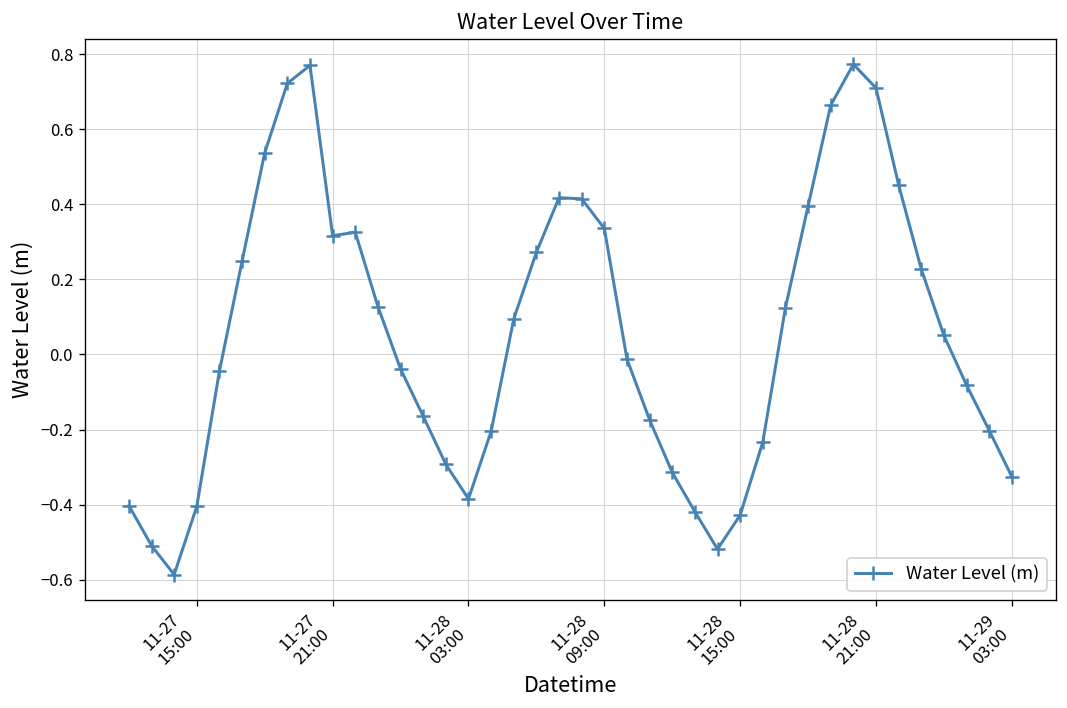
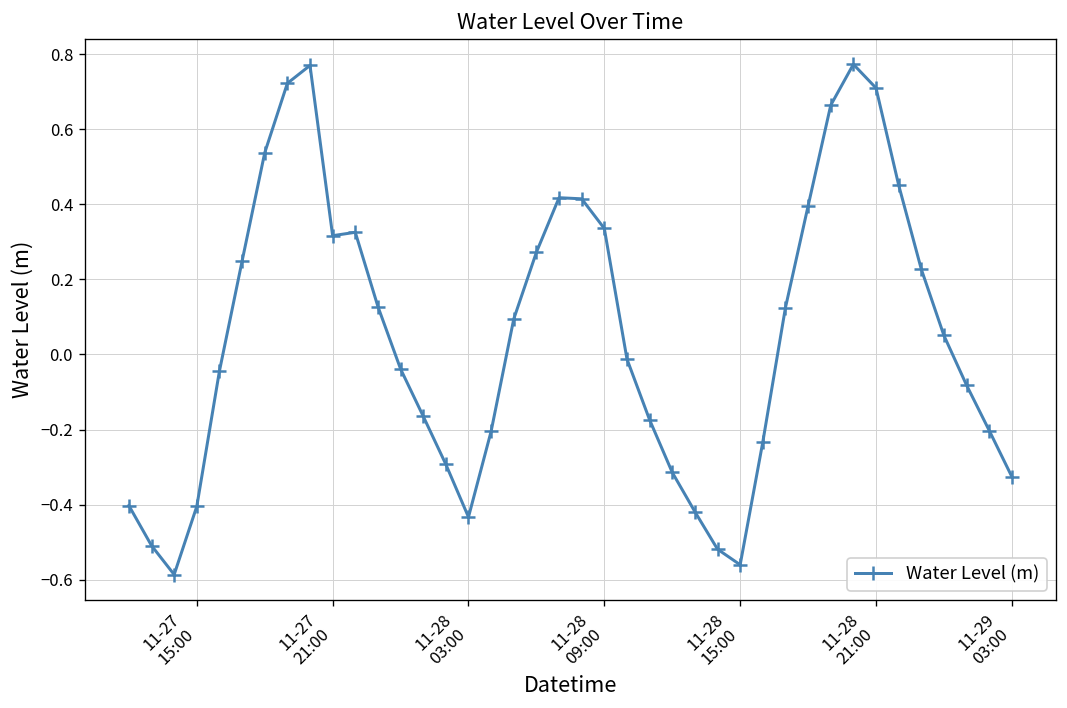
  {
    "11-27 15:00": -0.40,
    "11-27 21:00": 0.32,
-   "11-28 03:00": -0.38,
+   "11-28 03:00": -0.43,
    "11-28 09:00": 0.34,
-   "11-28 15:00": -0.43,
+   "11-28 15:00": -0.56,
    "11-28 21:00": 0.71,
    "11-29 03:00": -0.33
  }
